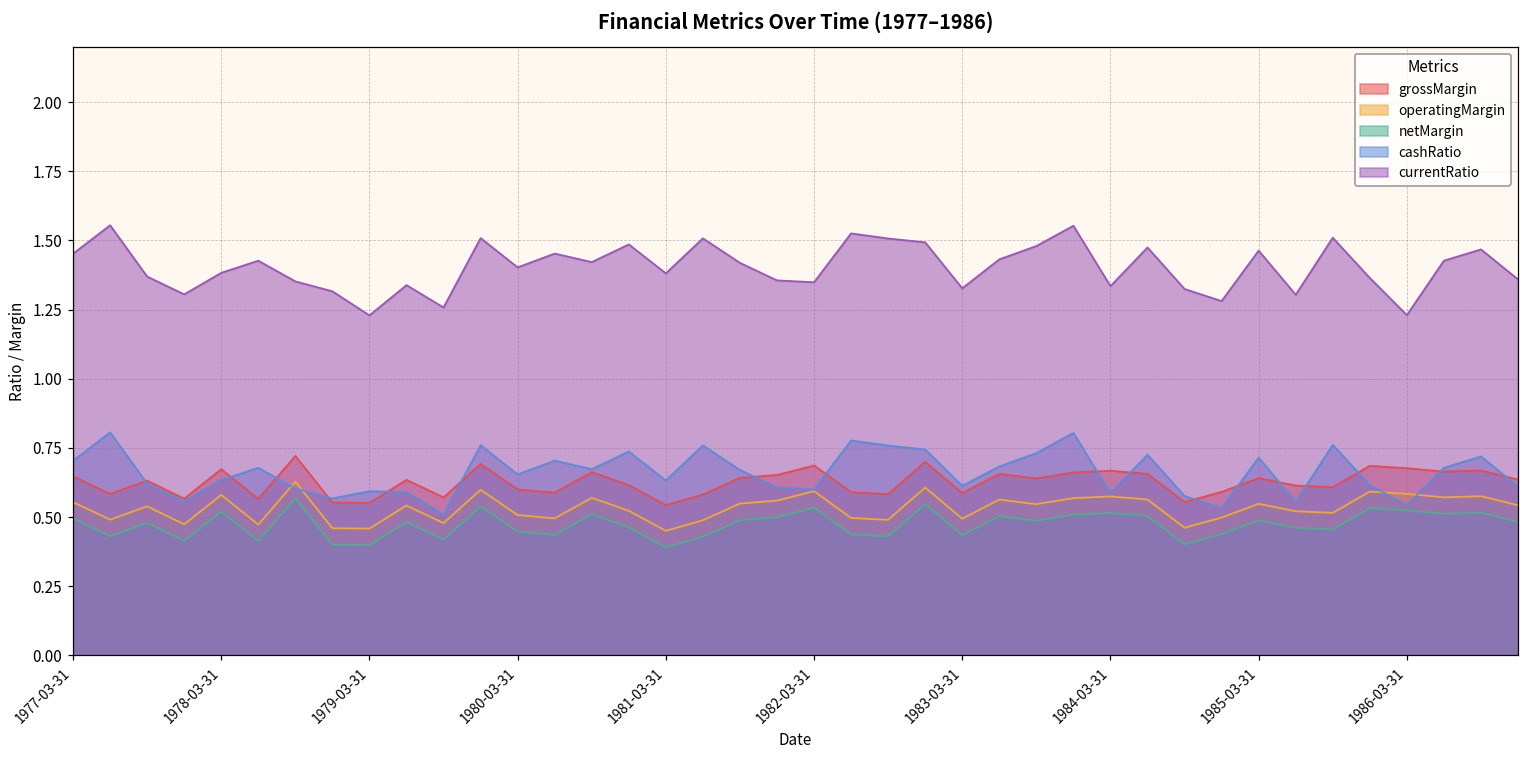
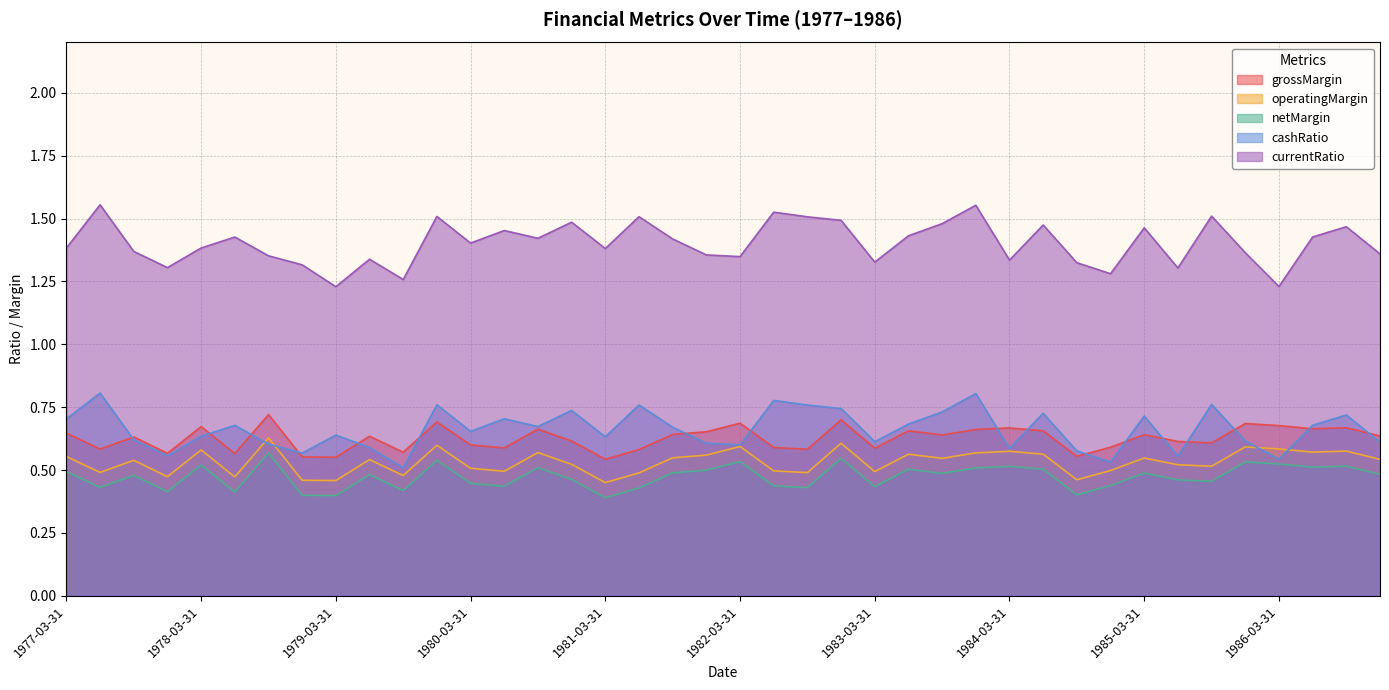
  {
    "grossMargin": {
      "1977-03-31": 0.65,
      "1978-03-31": 0.67,
      "1979-03-31": 0.55,
      "1980-03-31": 0.60,
      "1981-03-31": 0.54,
      "1982-03-31": 0.69,
      "1983-03-31": 0.59,
      "1984-03-31": 0.67,
      "1985-03-31": 0.64,
      "1986-03-31": 0.68
    },
    "operatingMargin": {
      "1977-03-31": 0.55,
      "1978-03-31": 0.58,
      "1979-03-31": 0.46,
      "1980-03-31": 0.51,
      "1981-03-31": 0.45,
      "1983-03-31": 0.49,
      "1984-03-31": 0.57,
      "1985-03-31": 0.55,
      "1986-03-31": 0.58
    },
    "netMargin": {
      "1977-03-31": 0.49,
      "1978-03-31": 0.52,
      "1979-03-31": 0.40,
      "1980-03-31": 0.45,
      "1981-03-31": 0.39,
      "1982-03-31": 0.53,
      "1983-03-31": 0.43,
      "1984-03-31": 0.51,
      "1985-03-31": 0.49,
      "1986-03-31": 0.52
    },
    "cashRatio": {
      "1977-03-31": 0.70,
      "1978-03-31": 0.63,
-     "1979-03-31": 0.59,
+     "1979-03-31": 0.64,
      "1980-03-31": 0.65,
      "1981-03-31": 0.63,
      "1983-03-31": 0.61,
      "1984-03-31": 0.59,
      "1985-03-31": 0.71,
      "1986-03-31": 0.54
    },
    "currentRatio": {
-     "1977-03-31": 1.45,
+     "1977-03-31": 1.38,
      "1978-03-31": 1.38,
      "1979-03-31": 1.23,
      "1980-03-31": 1.40,
      "1981-03-31": 1.38,
      "1982-03-31": 1.35,
      "1983-03-31": 1.33,
      "1984-03-31": 1.33,
      "1985-03-31": 1.46,
      "1986-03-31": 1.23
    }
  }
